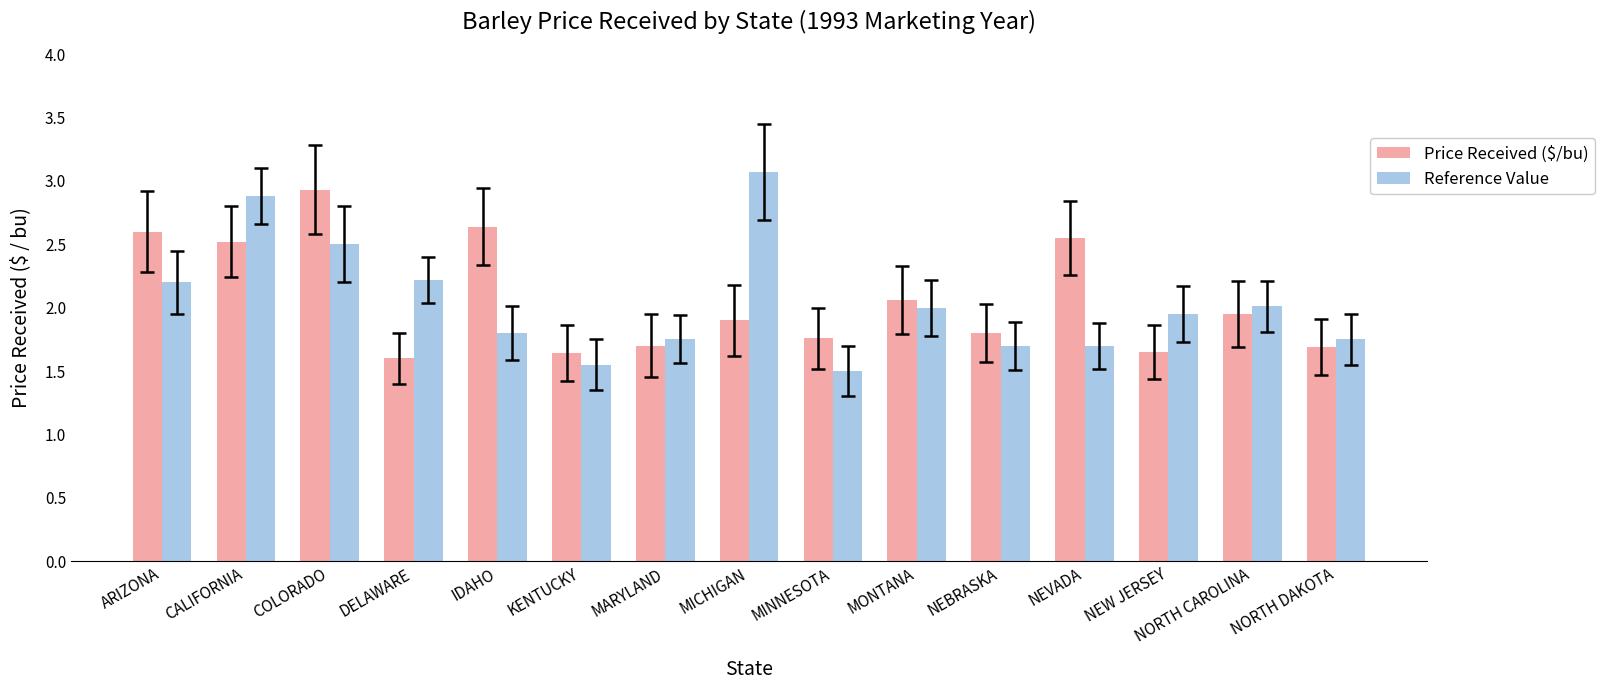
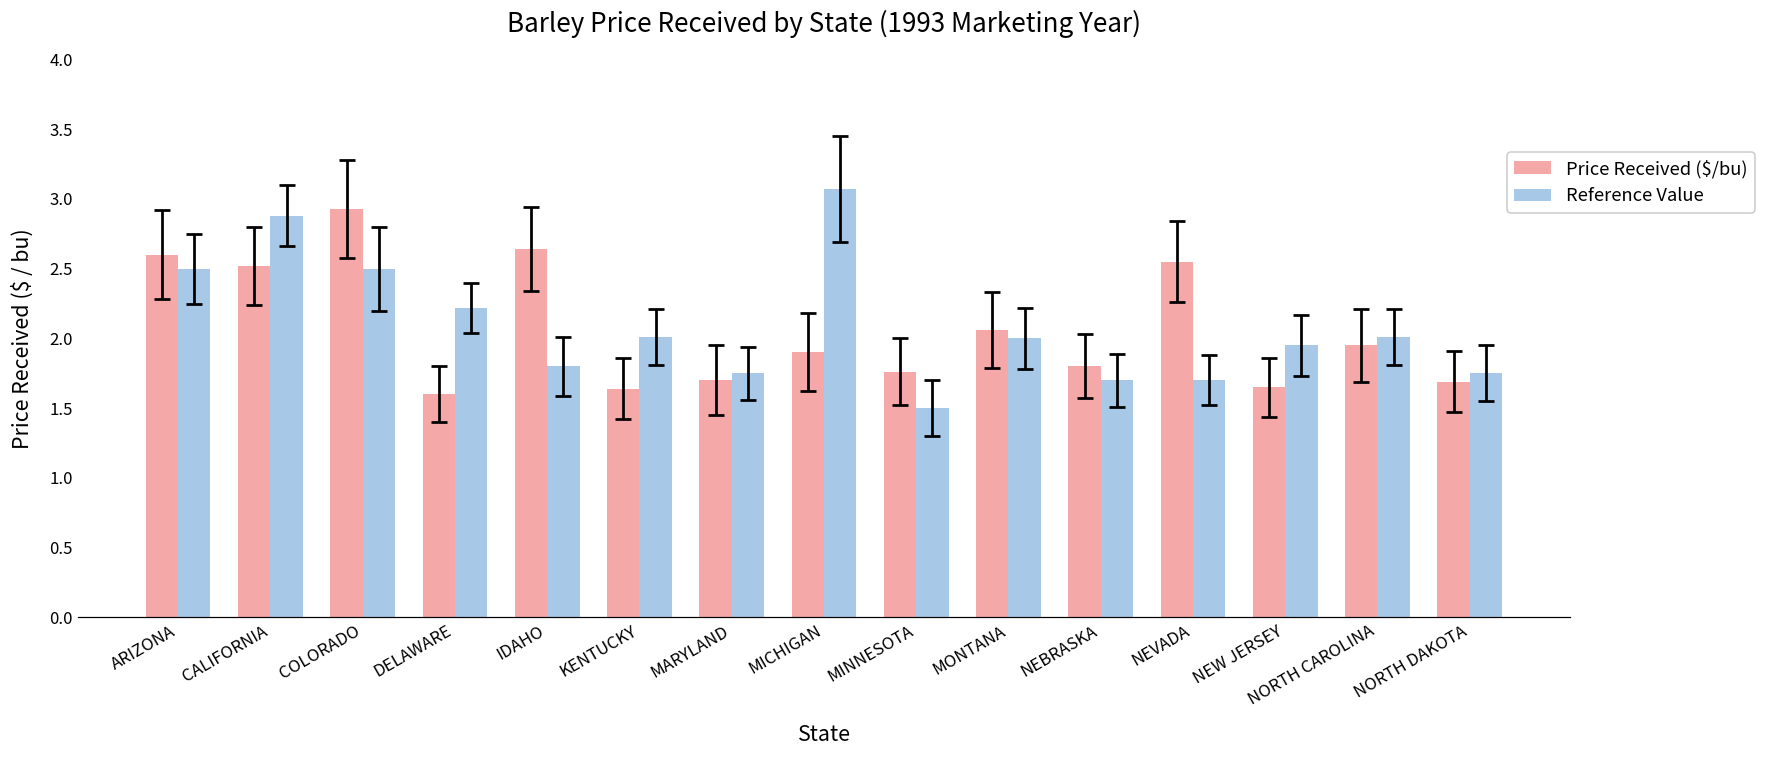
  {
    "Price Received ($/bu)": {
      "ARIZONA": 2.60,
      "CALIFORNIA": 2.52,
      "COLORADO": 2.93,
      "DELAWARE": 1.60,
      "IDAHO": 2.64,
      "KENTUCKY": 1.64,
      "MARYLAND": 1.70,
      "MICHIGAN": 1.90,
      "MINNESOTA": 1.76,
      "MONTANA": 2.06,
      "NEBRASKA": 1.80,
      "NEVADA": 2.55,
      "NEW JERSEY": 1.65,
      "NORTH CAROLINA": 1.95,
      "NORTH DAKOTA": 1.69
    },
    "Reference Value": {
-     "ARIZONA": 2.2,
+     "ARIZONA": 2.5,
      "CALIFORNIA": 2.88,
      "COLORADO": 2.50,
      "DELAWARE": 2.22,
      "IDAHO": 1.80,
-     "KENTUCKY": 1.55,
+     "KENTUCKY": 2.01,
      "MARYLAND": 1.75,
      "MICHIGAN": 3.07,
      "MINNESOTA": 1.50,
      "MONTANA": 2.00,
      "NEBRASKA": 1.70,
      "NEVADA": 1.70,
      "NEW JERSEY": 1.95,
      "NORTH CAROLINA": 2.01,
      "NORTH DAKOTA": 1.75
    }
  }
